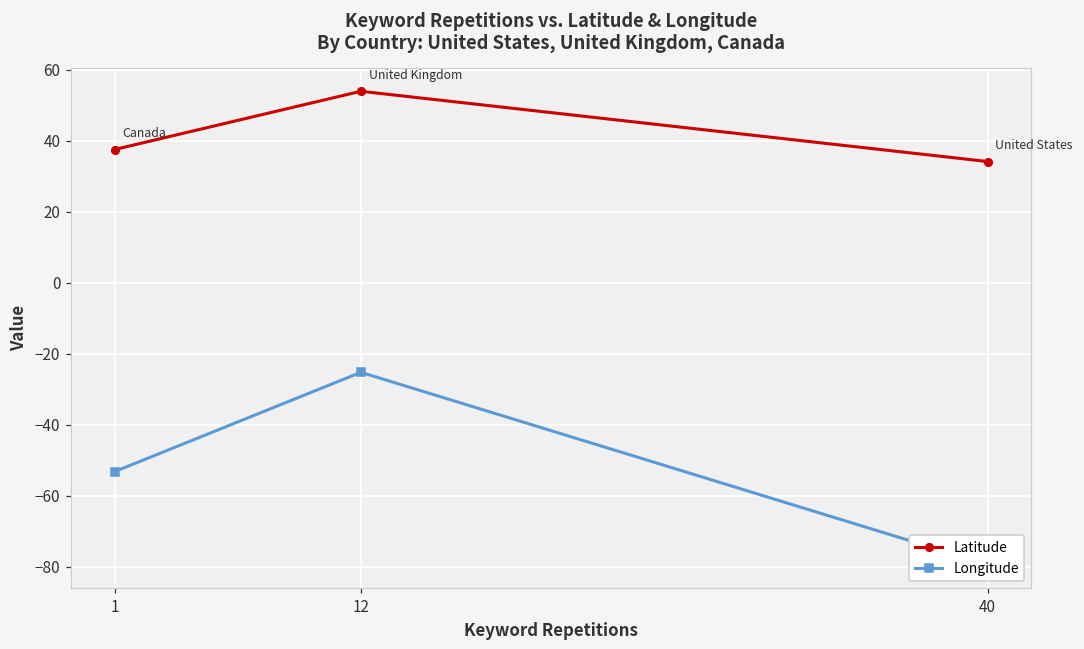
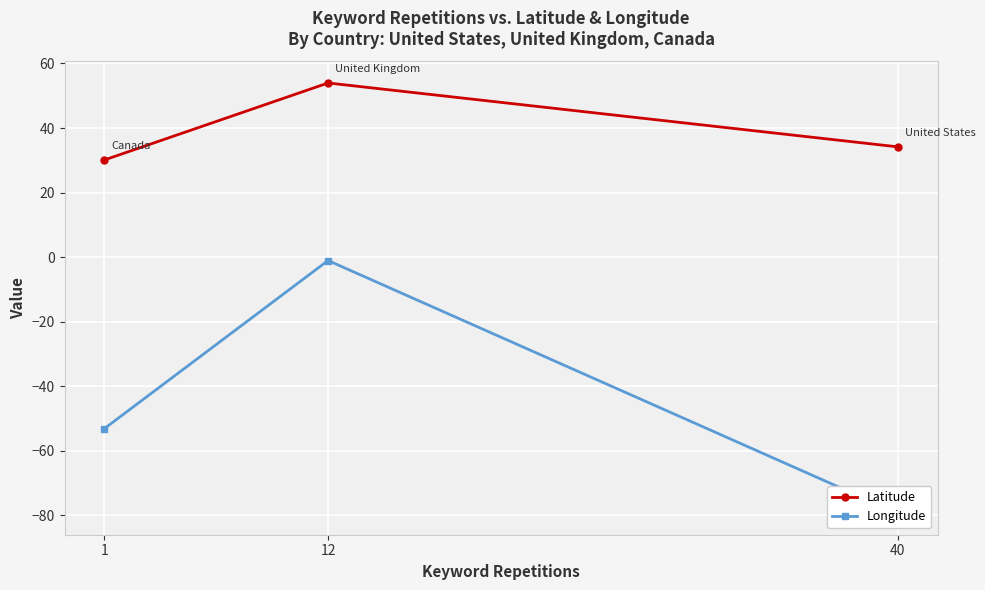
  {
    "Latitude": {
-     "1": 38,
+     "1": 30,
      "12": 54,
      "40": 34
    },
    "Longitude": {
      "1": -53,
-     "12": -25
+     "12": -1
    }
  }
